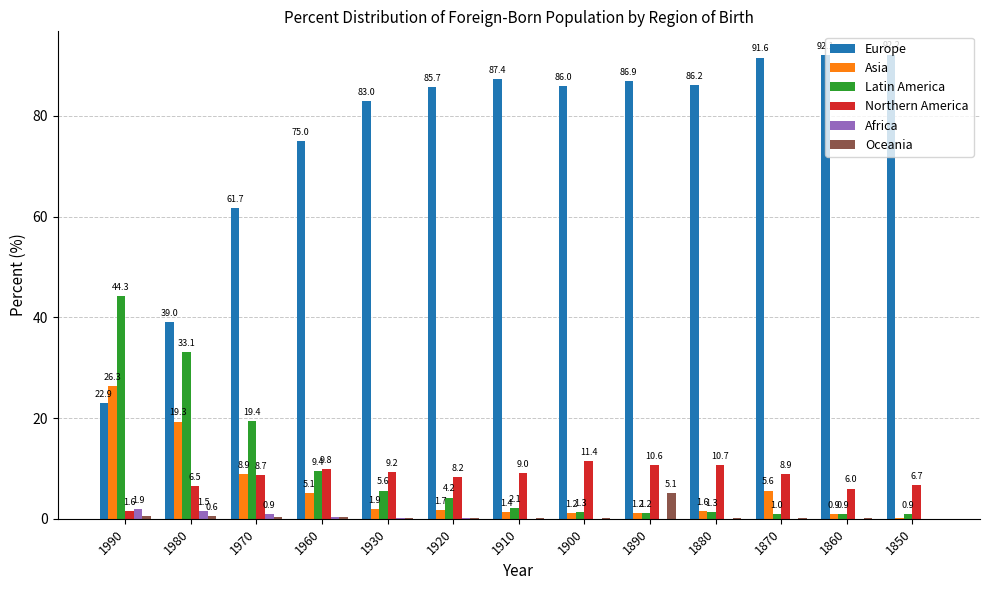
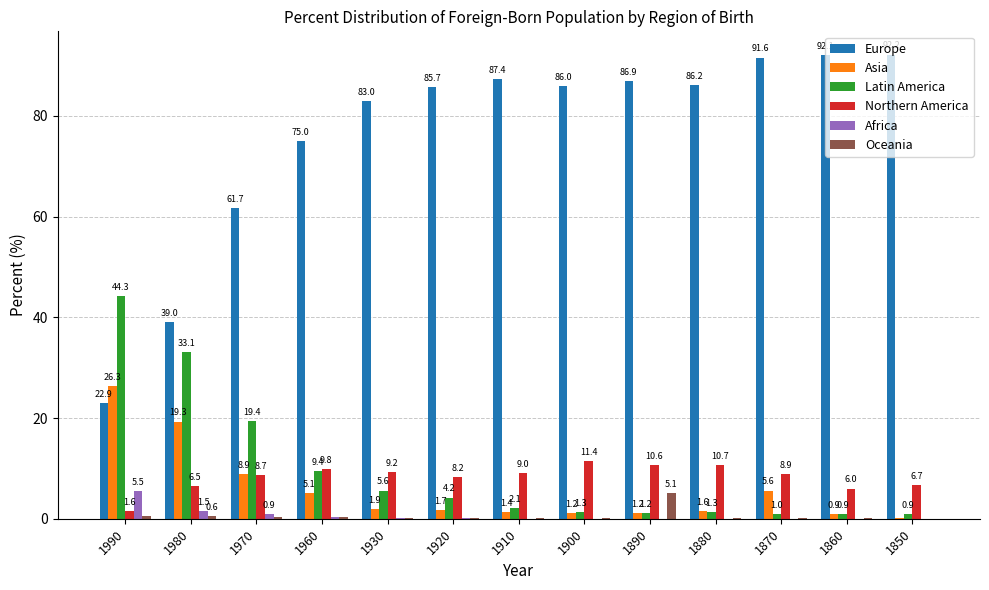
  {
    "Europe": {
      "1990": 22.9,
      "1980": 39.0,
      "1970": 61.7,
      "1960": 75.0,
      "1930": 83.0,
      "1920": 85.7,
      "1910": 87.4,
      "1900": 86.0,
      "1890": 86.9,
      "1880": 86.2,
      "1870": 91.6
    },
    "Asia": {
      "1990": 26.3,
      "1980": 19.3,
      "1970": 8.9,
      "1960": 5.1,
      "1930": 1.9,
      "1920": 1.7,
      "1870": 5.6
    },
    "Latin America": {
      "1990": 44.3,
      "1980": 33.1,
      "1970": 19.4,
      "1930": 5.6,
      "1920": 4.2,
      "1870": 1.0,
      "1850": 0.9
    },
    "Northern America": {
      "1980": 6.5,
      "1970": 8.7,
      "1930": 9.2,
      "1920": 8.2,
      "1910": 9.0,
      "1900": 11.4,
      "1890": 10.6,
      "1880": 10.7,
      "1870": 8.9,
      "1860": 6.0,
      "1850": 6.7
    },
    "Africa": {
-     "1990": 1.9,
+     "1990": 5.5,
      "1970": 0.9
    },
    "Oceania": {
      "1890": 5.1
    }
  }
